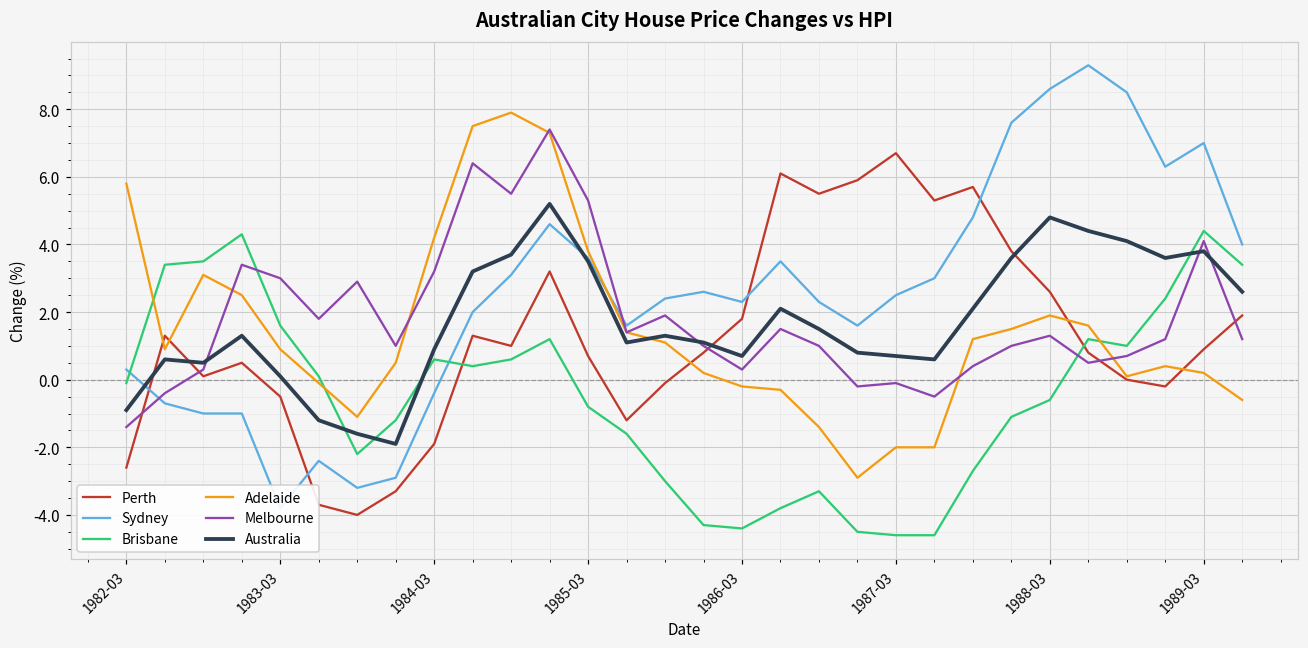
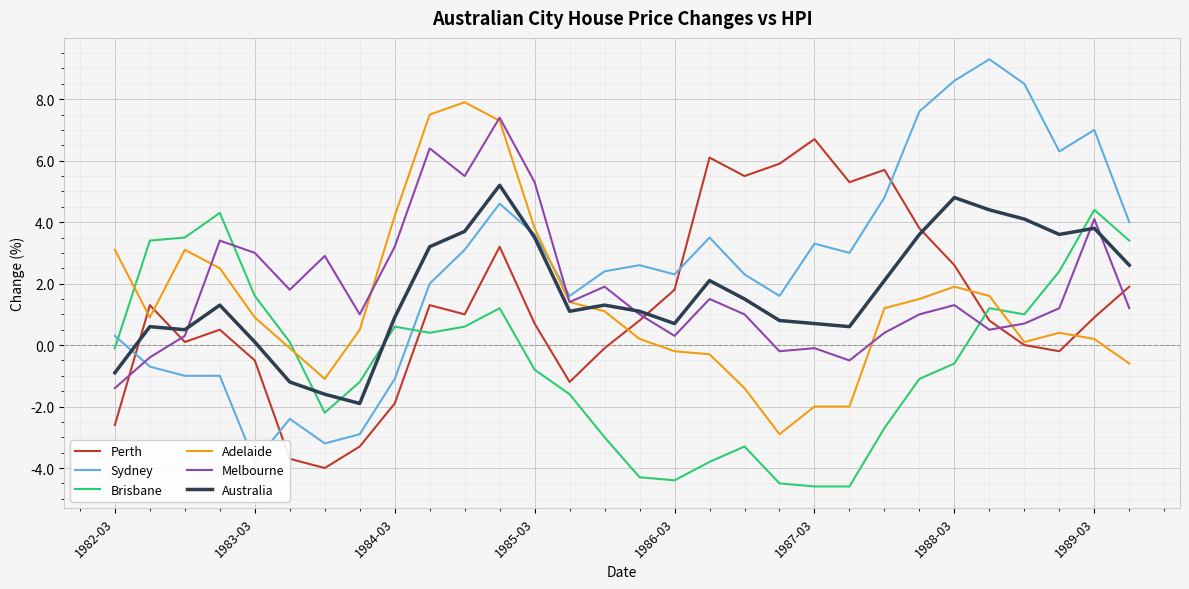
  {
    "Perth": {
      "1982-03": -2.6,
      "1983-03": -0.5,
      "1984-03": -1.9,
      "1985-03": 0.7,
      "1986-03": 1.8,
      "1987-03": 6.7,
      "1988-03": 2.6,
      "1989-03": 0.9
    },
    "Sydney": {
      "1982-03": 0.3,
-     "1984-03": -0.4,
+     "1984-03": -1.1,
      "1985-03": 3.6,
      "1986-03": 2.3,
-     "1987-03": 2.5,
+     "1987-03": 3.3,
      "1988-03": 8.6,
      "1989-03": 7.0
    },
    "Brisbane": {
      "1982-03": -0.1,
      "1983-03": 1.6,
      "1984-03": 0.6,
      "1985-03": -0.8,
      "1986-03": -4.4,
      "1987-03": -4.6,
      "1988-03": -0.6,
      "1989-03": 4.4
    },
    "Adelaide": {
-     "1982-03": 5.8,
+     "1982-03": 3.1,
      "1983-03": 0.9,
      "1984-03": 4.2,
      "1985-03": 3.8,
      "1986-03": -0.2,
      "1987-03": -2.0,
      "1988-03": 1.9,
      "1989-03": 0.2
    },
    "Melbourne": {
      "1982-03": -1.4,
      "1983-03": 3.0,
      "1984-03": 3.2,
      "1985-03": 5.3,
      "1986-03": 0.3,
      "1987-03": -0.1,
      "1988-03": 1.3,
      "1989-03": 4.1
    },
    "Australia": {
      "1982-03": -0.9,
      "1983-03": 0.1,
      "1984-03": 0.9,
      "1985-03": 3.5,
      "1986-03": 0.7,
      "1987-03": 0.7,
      "1988-03": 4.8,
      "1989-03": 3.8
    }
  }
